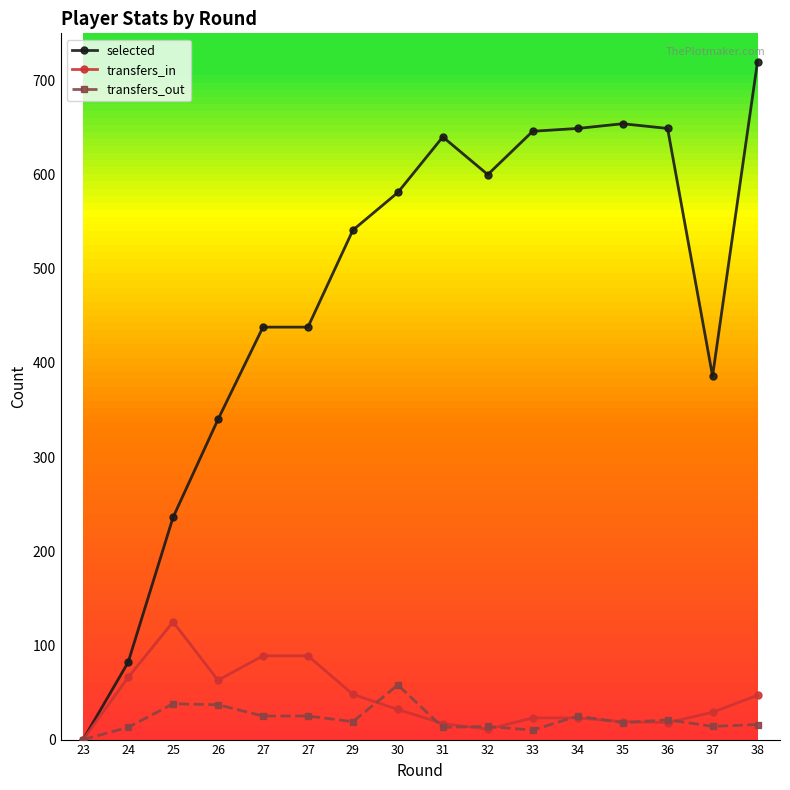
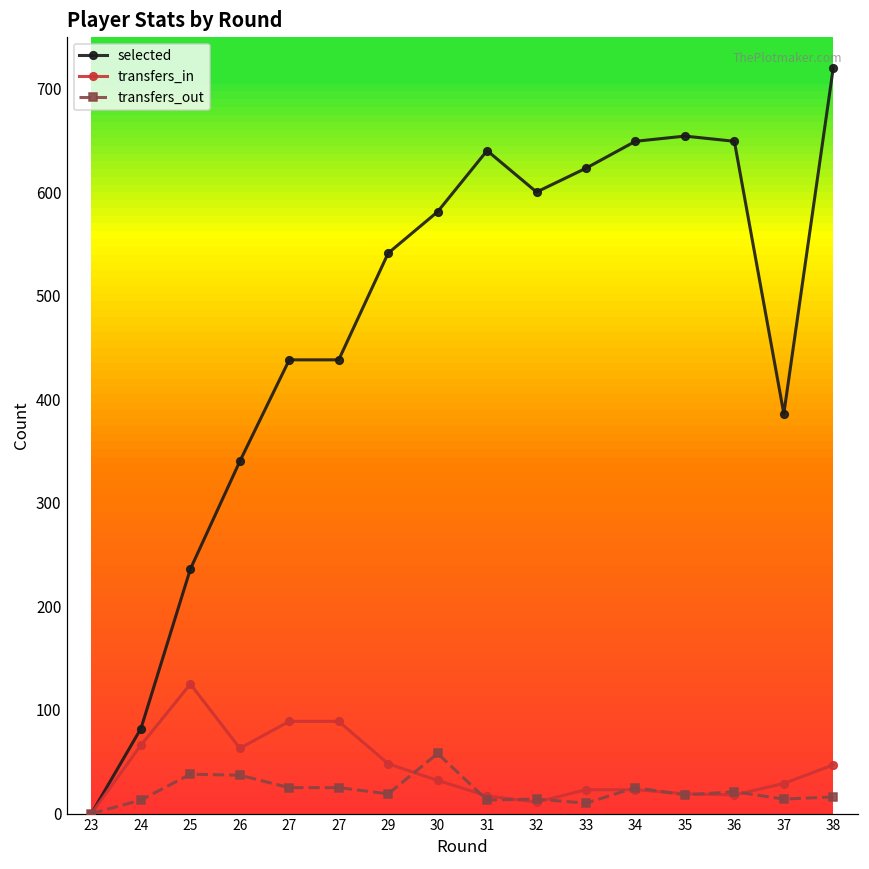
  {
    "selected": {
      "24": 80,
      "25": 240,
      "26": 340,
      "29": 540,
      "30": 580,
      "31": 640,
      "32": 600,
-     "33": 650,
+     "33": 620,
      "34": 650,
      "35": 650,
      "36": 650,
      "37": 390,
      "38": 720
    },
    "transfers_in": {
      "24": 70,
      "25": 130,
      "26": 60,
      "29": 50,
      "30": 30,
      "31": 20,
      "32": 10,
      "33": 20,
      "36": 20,
      "37": 30,
      "38": 50
    },
    "transfers_out": {
      "24": 10,
      "25": 40,
      "26": 40,
      "29": 20,
      "30": 60,
      "31": 10,
      "32": 10,
      "33": 10,
      "36": 20,
      "37": 10,
      "38": 20
    }
  }
